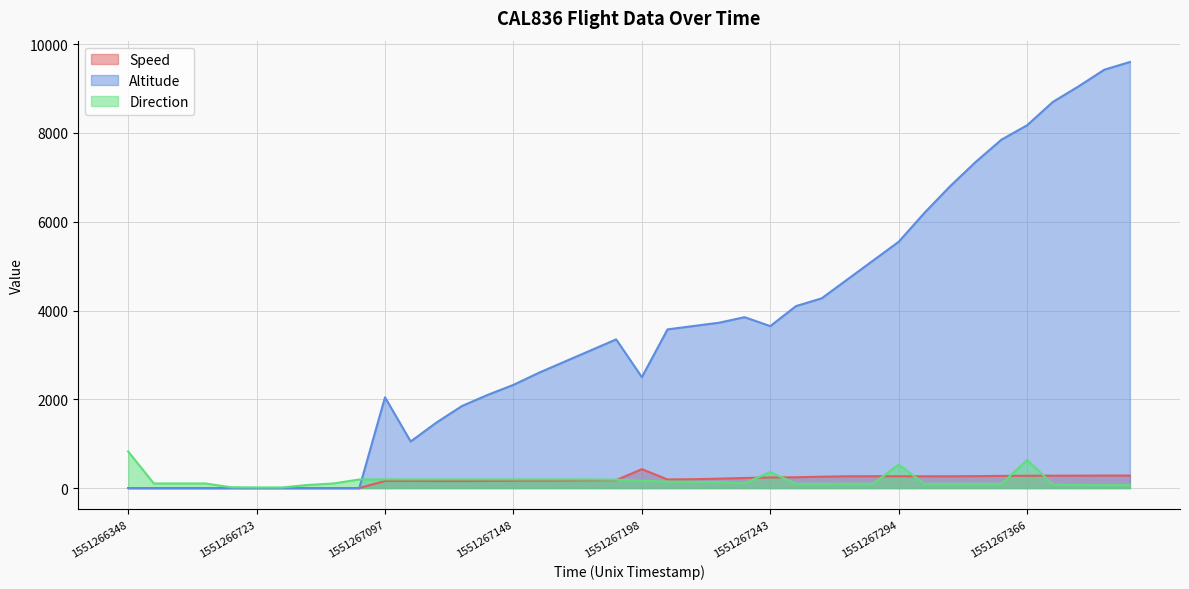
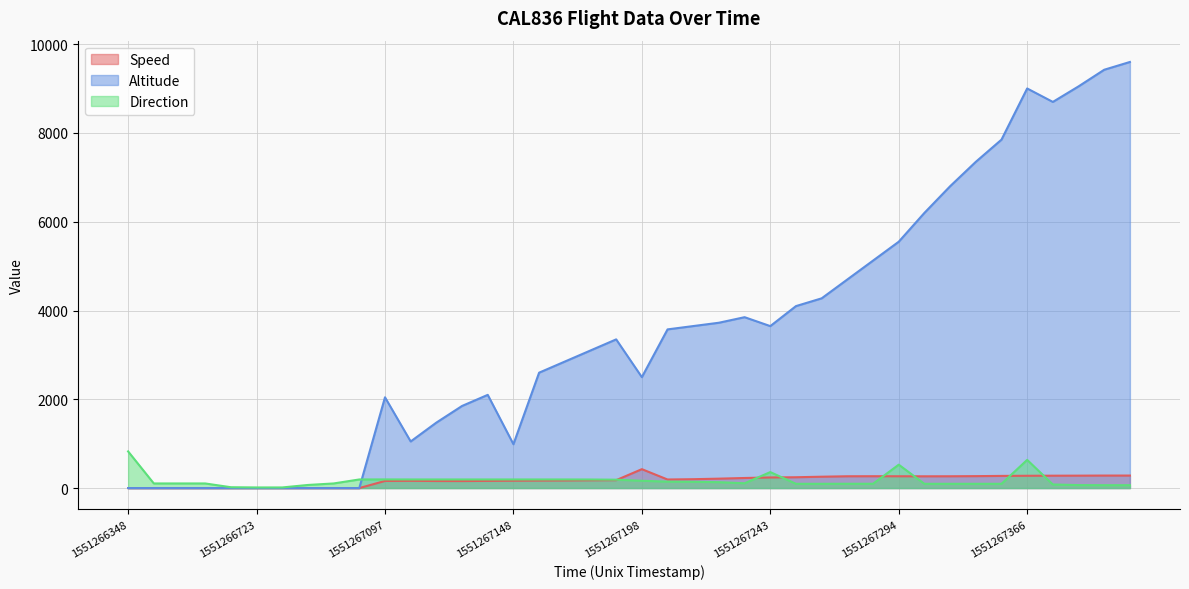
  {
    "Speed": {
      "1551267198": 400,
      "1551267243": 200,
      "1551267294": 300,
      "1551267366": 300
    },
    "Altitude": {
      "1551267097": 2000,
-     "1551267148": 2300,
+     "1551267148": 1000,
      "1551267198": 2500,
      "1551267243": 3600,
      "1551267294": 5600,
-     "1551267366": 8200
+     "1551267366": 9000
    },
    "Direction": {
      "1551266348": 800,
      "1551267198": 200,
      "1551267243": 400,
      "1551267294": 500,
      "1551267366": 600
    }
  }
